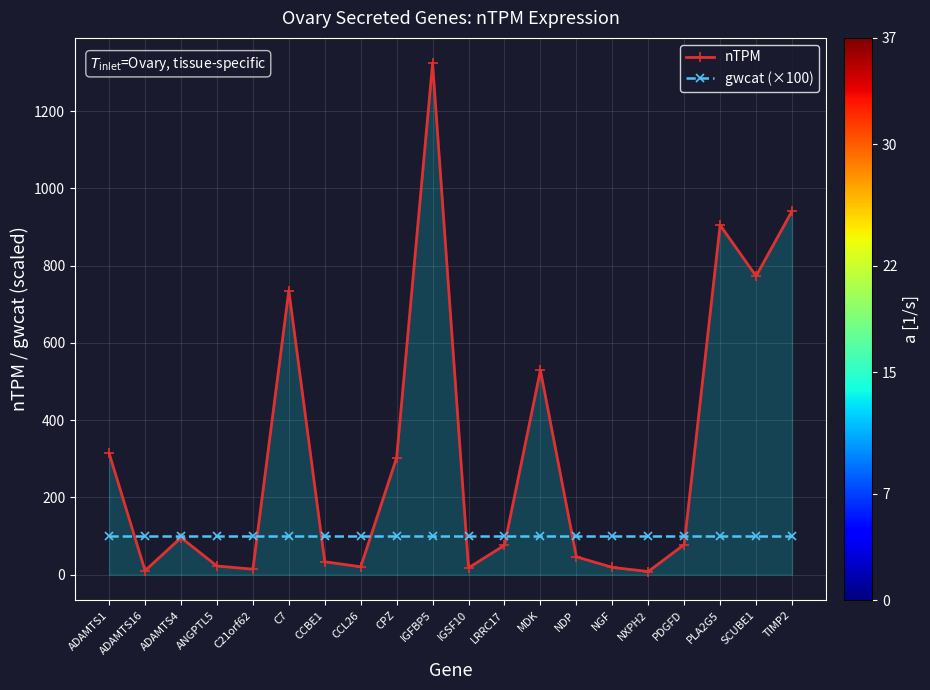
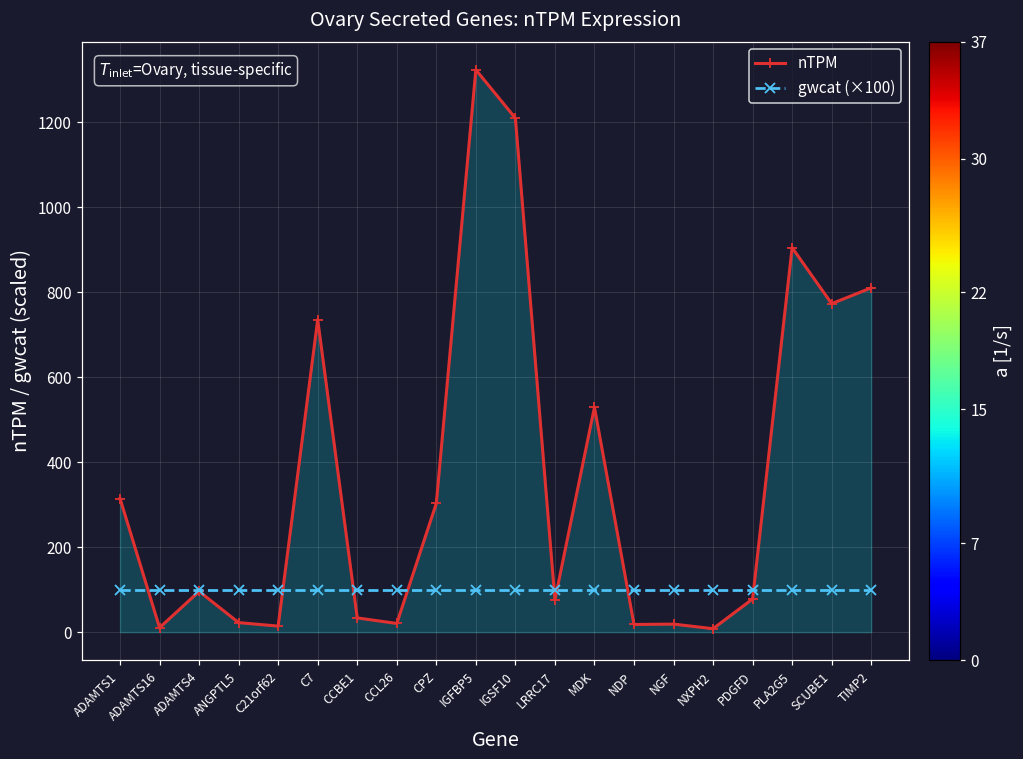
  {
    "nTPM": {
      "ADAMTS1": 310,
      "ADAMTS16": 10,
      "ANGPTL5": 20,
      "C21orf62": 10,
      "C7": 740,
      "CCBE1": 30,
      "CCL26": 20,
      "CPZ": 300,
      "IGFBP5": 1320,
-     "IGSF10": 20,
+     "IGSF10": 1210,
      "LRRC17": 80,
      "MDK": 530,
-     "NDP": 50,
+     "NDP": 20,
      "NGF": 20,
      "NXPH2": 10,
      "PDGFD": 80,
      "PLA2G5": 900,
      "SCUBE1": 770,
-     "TIMP2": 940
+     "TIMP2": 810
    },
    "gwcat (×100)": {
      "ADAMTS1": 100,
      "ADAMTS16": 100,
      "ANGPTL5": 100,
      "C21orf62": 100,
      "C7": 100,
      "CCBE1": 100,
      "CCL26": 100,
      "CPZ": 100,
      "IGFBP5": 100,
      "IGSF10": 100,
      "LRRC17": 100,
      "MDK": 100,
      "NDP": 100,
      "NGF": 100,
      "NXPH2": 100,
      "PDGFD": 100,
      "PLA2G5": 100,
      "SCUBE1": 100,
      "TIMP2": 100
    }
  }
